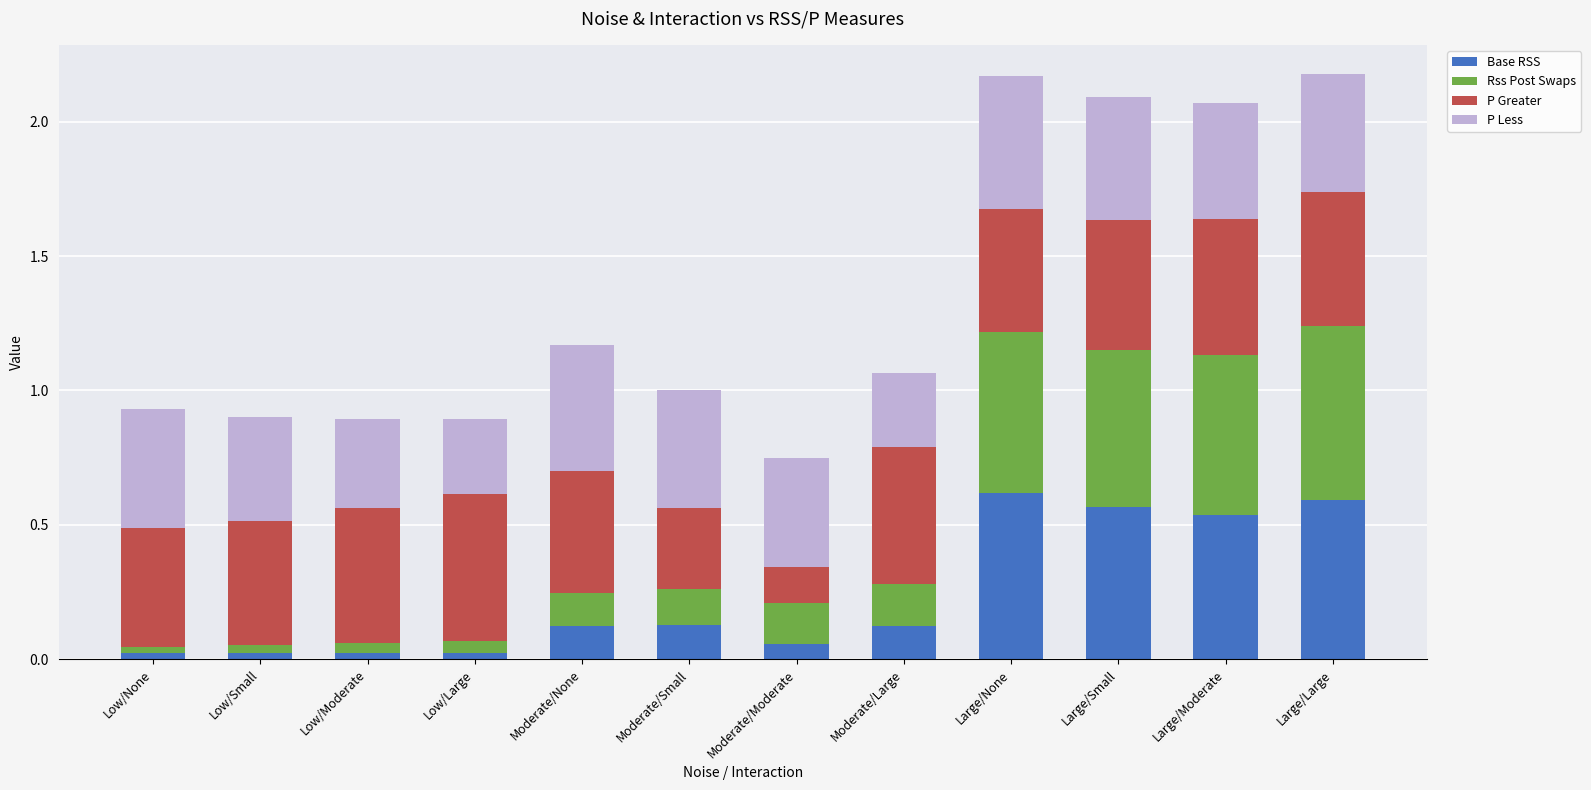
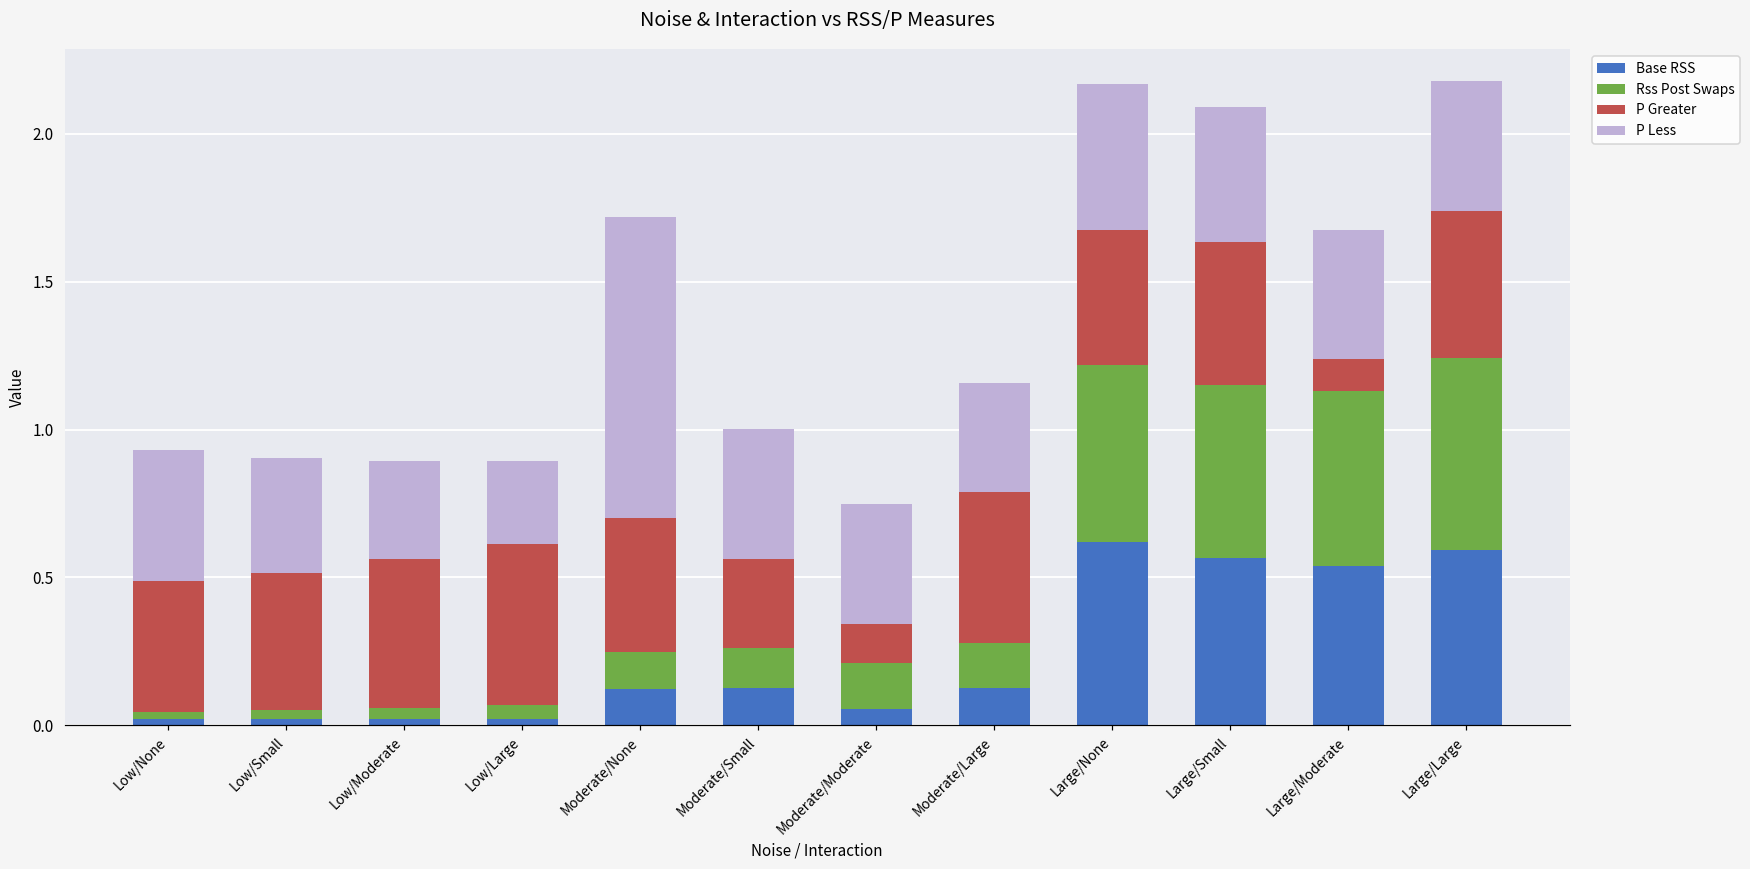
  {
    "Base RSS": {
      "Low/None": 0.02,
      "Low/Small": 0.02,
      "Low/Moderate": 0.02,
      "Low/Large": 0.02,
      "Moderate/None": 0.12,
      "Moderate/Small": 0.13,
      "Moderate/Moderate": 0.06,
      "Moderate/Large": 0.12,
      "Large/None": 0.62,
      "Large/Small": 0.56,
      "Large/Moderate": 0.54,
      "Large/Large": 0.59
    },
    "Rss Post Swaps": {
      "Low/None": 0.02,
      "Low/Small": 0.03,
      "Low/Moderate": 0.04,
      "Low/Large": 0.05,
      "Moderate/None": 0.12,
      "Moderate/Small": 0.14,
      "Moderate/Moderate": 0.15,
      "Moderate/Large": 0.15,
      "Large/None": 0.60,
      "Large/Small": 0.58,
      "Large/Moderate": 0.59,
      "Large/Large": 0.65
    },
    "P Greater": {
      "Low/None": 0.44,
      "Low/Small": 0.46,
      "Low/Moderate": 0.50,
      "Low/Large": 0.55,
      "Moderate/None": 0.45,
      "Moderate/Small": 0.30,
      "Moderate/Moderate": 0.13,
      "Moderate/Large": 0.51,
      "Large/None": 0.46,
      "Large/Small": 0.48,
-     "Large/Moderate": 0.51,
+     "Large/Moderate": 0.11,
      "Large/Large": 0.50
    },
    "P Less": {
      "Low/None": 0.44,
      "Low/Small": 0.39,
      "Low/Moderate": 0.33,
      "Low/Large": 0.28,
-     "Moderate/None": 0.47,
+     "Moderate/None": 1.02,
      "Moderate/Small": 0.44,
      "Moderate/Moderate": 0.41,
-     "Moderate/Large": 0.28,
+     "Moderate/Large": 0.37,
      "Large/None": 0.50,
      "Large/Small": 0.46,
      "Large/Moderate": 0.43,
      "Large/Large": 0.44
    }
  }
